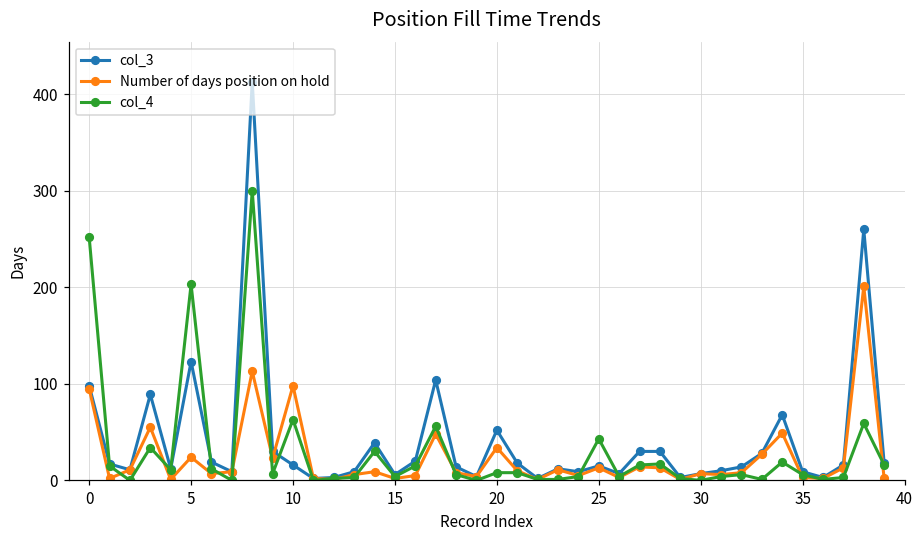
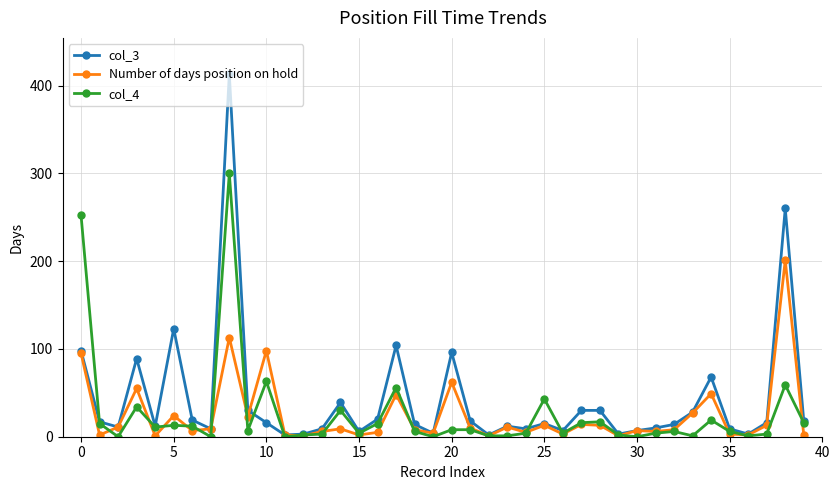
  {
    "col_3": {
      "0": 100,
      "5": 120,
      "10": 20,
-     "20": 50,
+     "20": 100,
      "35": 10
    },
    "Number of days position on hold": {
      "0": 100,
      "5": 20,
      "10": 100,
-     "20": 30,
+     "20": 60,
      "35": 0
    },
    "col_4": {
      "0": 250,
-     "5": 200,
+     "5": 10,
      "10": 60,
      "20": 10,
      "25": 40,
      "30": 0,
      "35": 10
    }
  }
